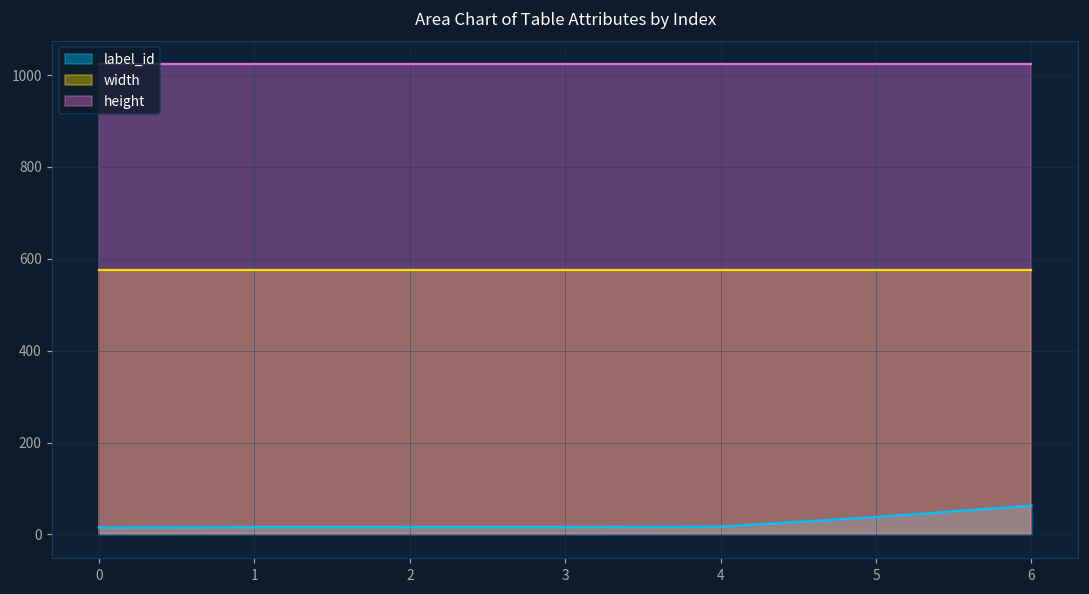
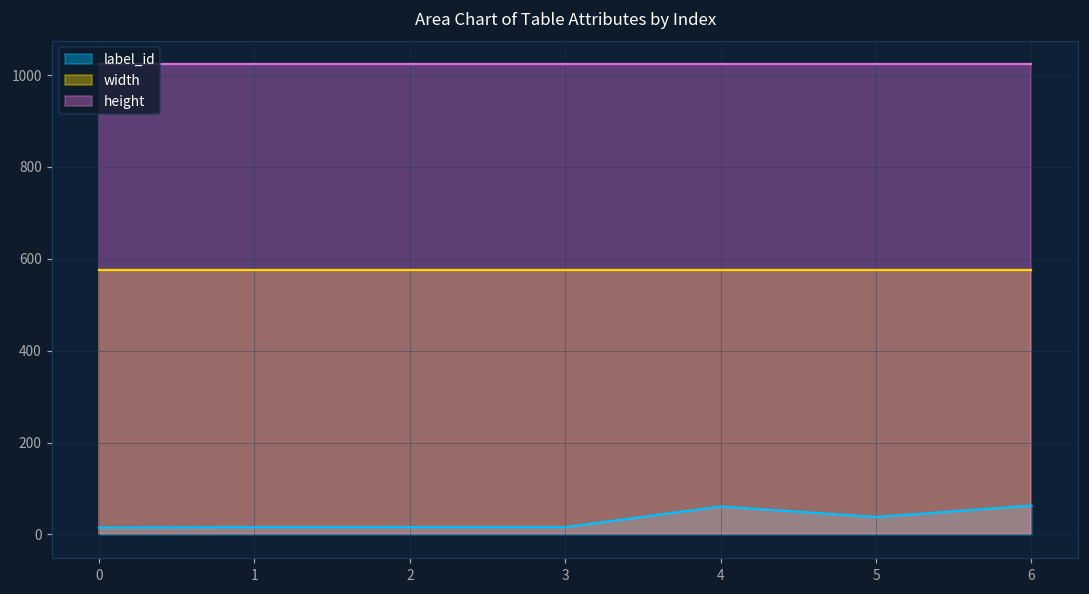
  {
    "label_id": {
      "0": 20,
      "1": 20,
      "2": 20,
      "3": 20,
-     "4": 20,
+     "4": 60,
      "5": 40,
      "6": 60
    },
    "width": {
      "0": 580,
      "1": 580,
      "2": 580,
      "3": 580,
      "4": 580,
      "5": 580,
      "6": 580
    },
    "height": {
      "1": 1020,
      "2": 1020,
      "3": 1020,
      "4": 1020,
      "5": 1020,
      "6": 1020
    }
  }
